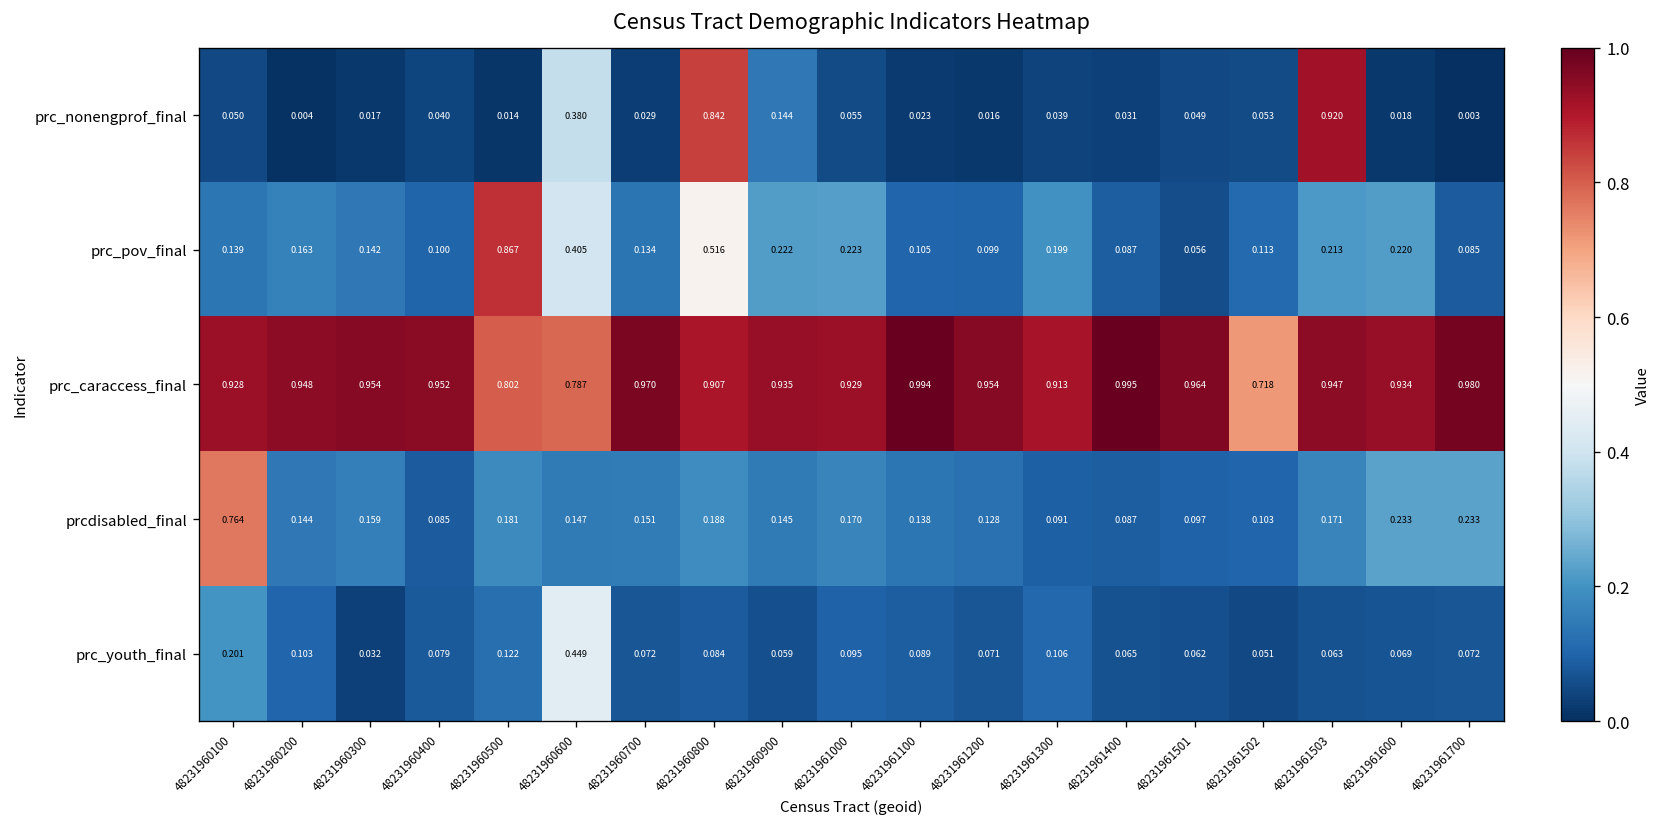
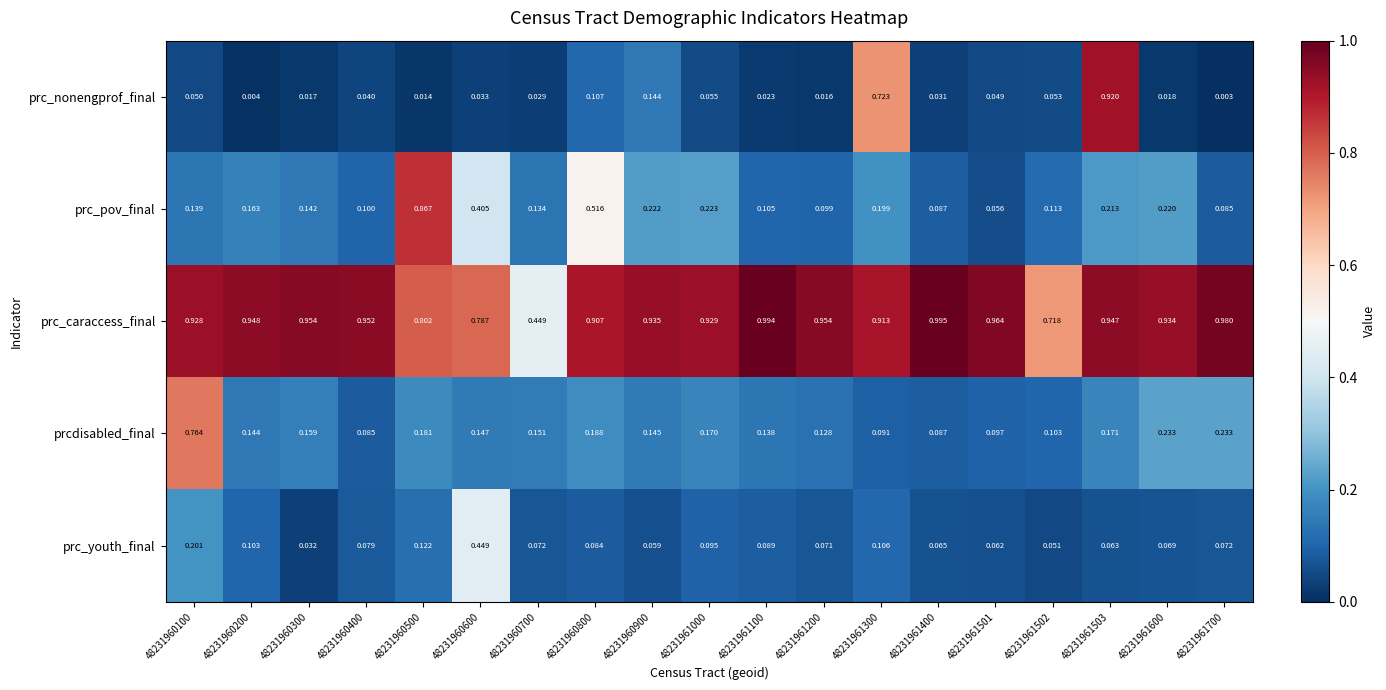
  {
    "prc_nonengprof_final": {
      "48231960100": 0.050,
      "48231960200": 0.004,
      "48231960300": 0.017,
      "48231960400": 0.040,
      "48231960500": 0.014,
-     "48231960600": 0.380,
+     "48231960600": 0.033,
      "48231960700": 0.029,
-     "48231960800": 0.842,
+     "48231960800": 0.107,
      "48231960900": 0.144,
      "48231961000": 0.055,
      "48231961100": 0.023,
      "48231961200": 0.016,
-     "48231961300": 0.039,
+     "48231961300": 0.723,
      "48231961400": 0.031,
      "48231961501": 0.049,
      "48231961502": 0.053,
      "48231961503": 0.920,
      "48231961600": 0.018,
      "48231961700": 0.003
    },
    "prc_pov_final": {
      "48231960100": 0.139,
      "48231960200": 0.163,
      "48231960300": 0.142,
      "48231960400": 0.100,
      "48231960500": 0.867,
      "48231960600": 0.405,
      "48231960700": 0.134,
      "48231960800": 0.516,
      "48231960900": 0.222,
      "48231961000": 0.223,
      "48231961100": 0.105,
      "48231961200": 0.099,
      "48231961300": 0.199,
      "48231961400": 0.087,
      "48231961501": 0.056,
      "48231961502": 0.113,
      "48231961503": 0.213,
      "48231961600": 0.220,
      "48231961700": 0.085
    },
    "prc_caraccess_final": {
      "48231960100": 0.928,
      "48231960200": 0.948,
      "48231960300": 0.954,
      "48231960400": 0.952,
      "48231960500": 0.802,
      "48231960600": 0.787,
-     "48231960700": 0.970,
+     "48231960700": 0.449,
      "48231960800": 0.907,
      "48231960900": 0.935,
      "48231961000": 0.929,
      "48231961100": 0.994,
      "48231961200": 0.954,
      "48231961300": 0.913,
      "48231961400": 0.995,
      "48231961501": 0.964,
      "48231961502": 0.718,
      "48231961503": 0.947,
      "48231961600": 0.934,
      "48231961700": 0.980
    },
    "prcdisabled_final": {
      "48231960100": 0.764,
      "48231960200": 0.144,
      "48231960300": 0.159,
      "48231960400": 0.085,
      "48231960500": 0.181,
      "48231960600": 0.147,
      "48231960700": 0.151,
      "48231960800": 0.188,
      "48231960900": 0.145,
      "48231961000": 0.170,
      "48231961100": 0.138,
      "48231961200": 0.128,
      "48231961300": 0.091,
      "48231961400": 0.087,
      "48231961501": 0.097,
      "48231961502": 0.103,
      "48231961503": 0.171,
      "48231961600": 0.233,
      "48231961700": 0.233
    },
    "prc_youth_final": {
      "48231960100": 0.201,
      "48231960200": 0.103,
      "48231960300": 0.032,
      "48231960400": 0.079,
      "48231960500": 0.122,
      "48231960600": 0.449,
      "48231960700": 0.072,
      "48231960800": 0.084,
      "48231960900": 0.059,
      "48231961000": 0.095,
      "48231961100": 0.089,
      "48231961200": 0.071,
      "48231961300": 0.106,
      "48231961400": 0.065,
      "48231961501": 0.062,
      "48231961502": 0.051,
      "48231961503": 0.063,
      "48231961600": 0.069,
      "48231961700": 0.072
    }
  }
